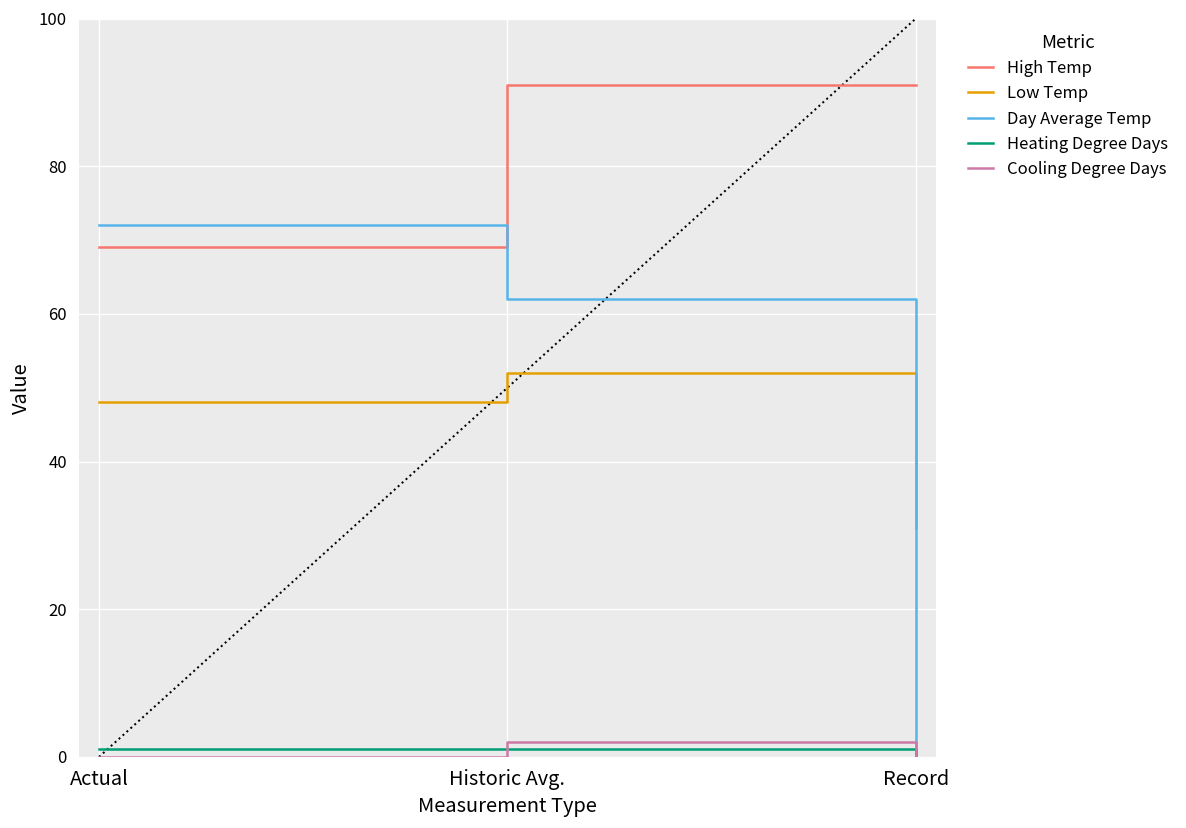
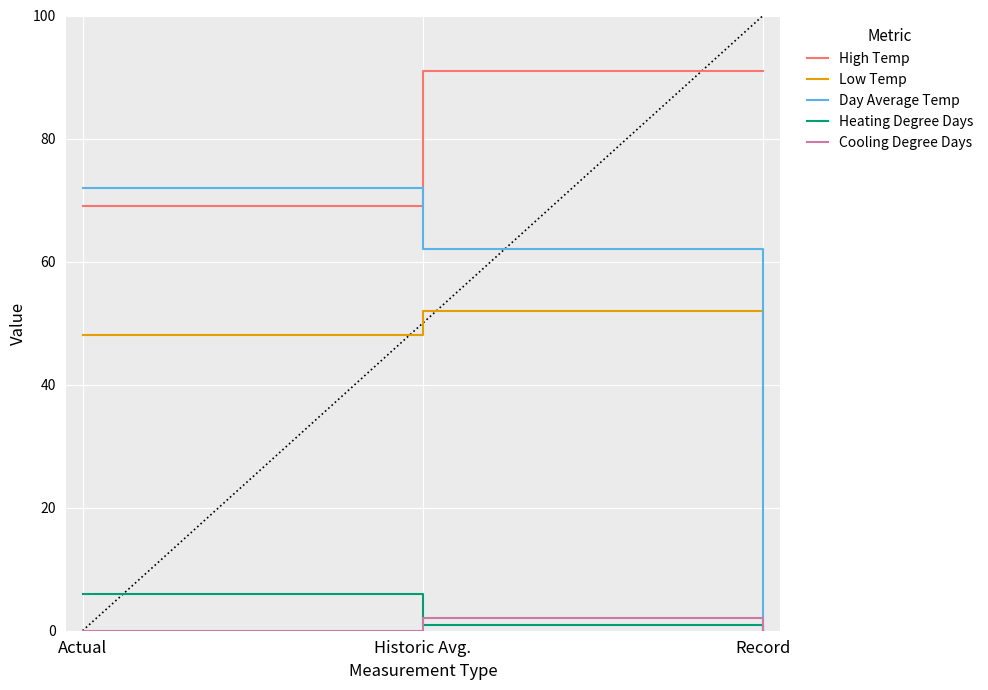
  {
    "High Temp": {
      "Actual": 69,
      "Historic Avg.": 91,
      "Record": 91
    },
    "Low Temp": {
      "Actual": 48,
      "Historic Avg.": 52,
      "Record": 31
    },
    "Day Average Temp": {
      "Actual": 72,
      "Historic Avg.": 62
    },
    "Heating Degree Days": {
-     "Actual": 1,
+     "Actual": 6,
      "Historic Avg.": 1
    },
    "Cooling Degree Days": {
      "Historic Avg.": 2
    }
  }
